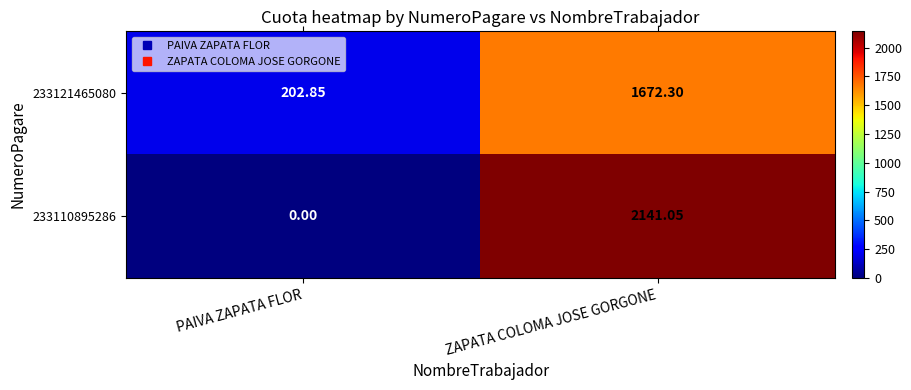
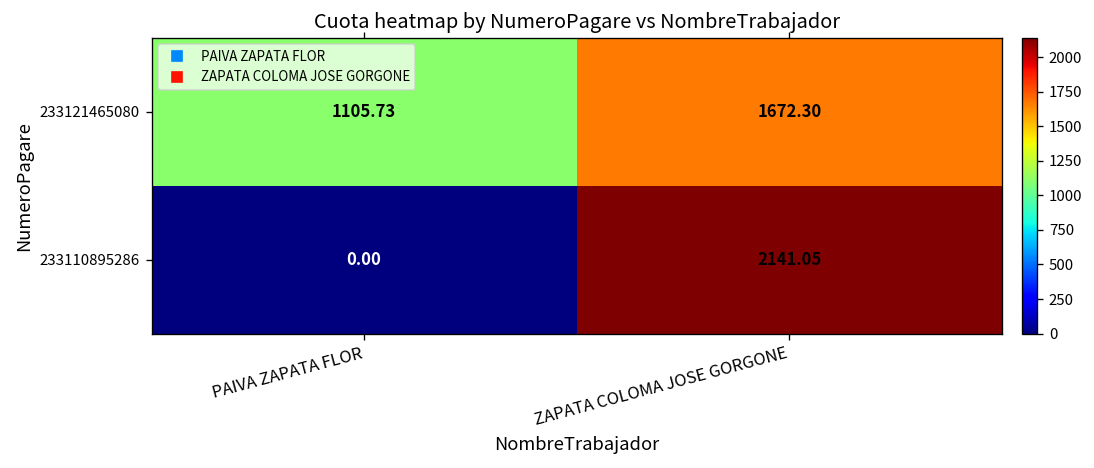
  {
    "233121465080": {
-     "PAIVA ZAPATA FLOR": 202.85,
+     "PAIVA ZAPATA FLOR": 1105.73,
      "ZAPATA COLOMA JOSE GORGONE": 1672.30
    },
    "233110895286": {
      "PAIVA ZAPATA FLOR": 0.00,
      "ZAPATA COLOMA JOSE GORGONE": 2141.05
    }
  }
